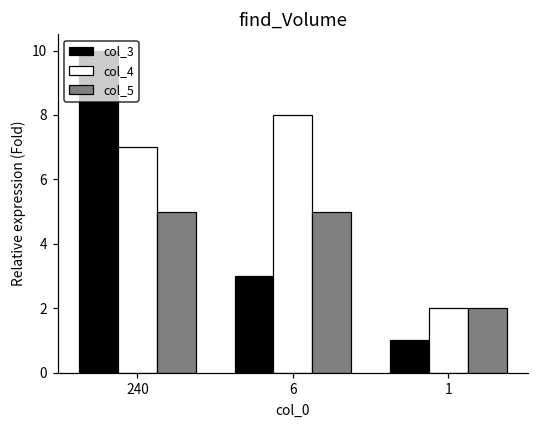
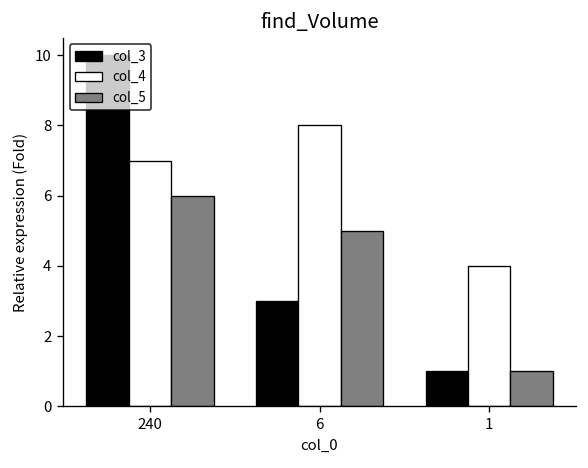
  {
    "col_3": {
      "6": 3,
      "1": 1
    },
    "col_4": {
      "240": 7,
      "6": 8,
-     "1": 2
+     "1": 4
    },
    "col_5": {
-     "240": 5,
+     "240": 6,
      "6": 5,
-     "1": 2
+     "1": 1
    }
  }
